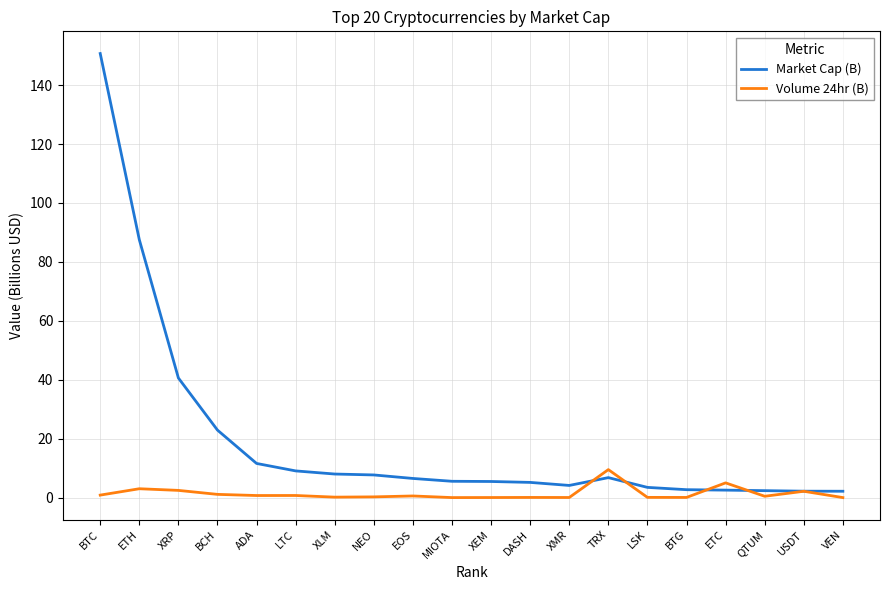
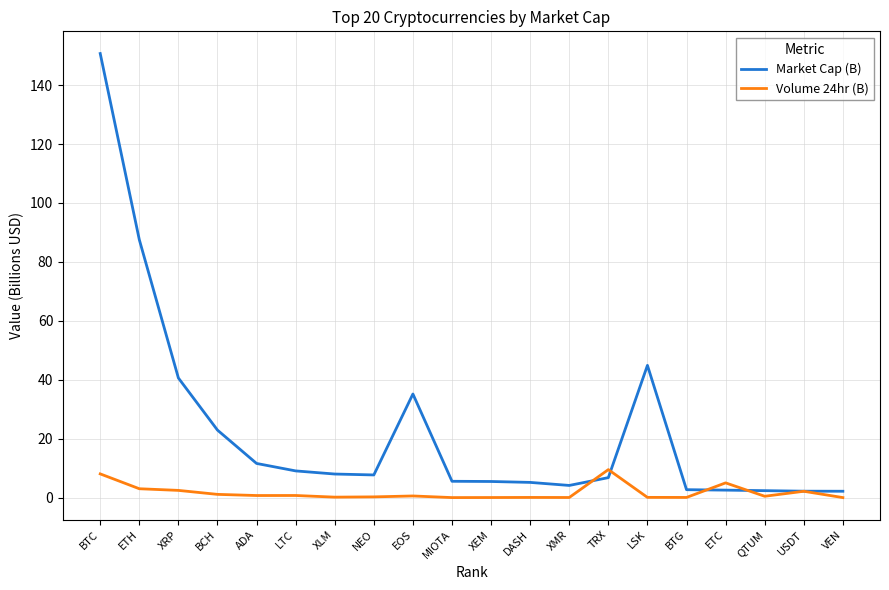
  {
    "Market Cap (B)": {
      "BTC": 151,
      "ETH": 88,
      "XRP": 41,
      "BCH": 23,
      "ADA": 12,
      "LTC": 9,
      "XLM": 8,
      "NEO": 8,
-     "EOS": 7,
+     "EOS": 35,
      "MIOTA": 6,
      "XEM": 6,
      "DASH": 5,
      "XMR": 4,
      "TRX": 7,
-     "LSK": 4,
+     "LSK": 45,
      "BTG": 3,
      "ETC": 3,
      "QTUM": 2,
      "VEN": 2
    },
    "Volume 24hr (B)": {
-     "BTC": 1,
+     "BTC": 8,
      "ETH": 3,
      "XRP": 3,
      "BCH": 1,
      "ADA": 1,
      "LTC": 1,
      "XLM": 0,
      "NEO": 0,
      "EOS": 1,
      "MIOTA": 0,
      "XEM": 0,
      "DASH": 0,
      "XMR": 0,
      "TRX": 10,
      "LSK": 0,
      "BTG": 0,
      "ETC": 5,
      "QTUM": 1,
      "VEN": 0
    }
  }
